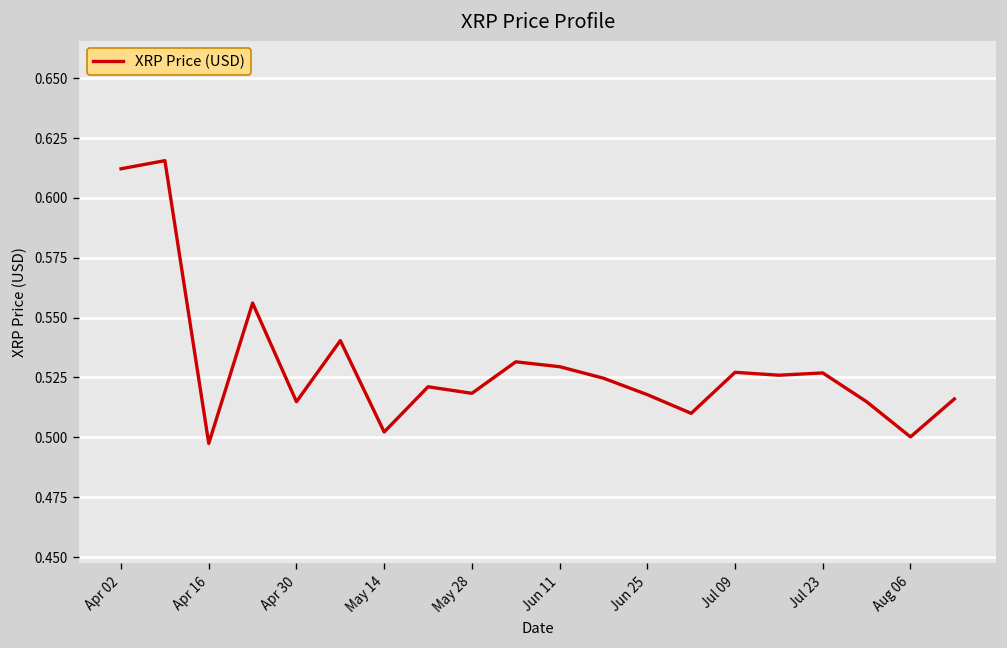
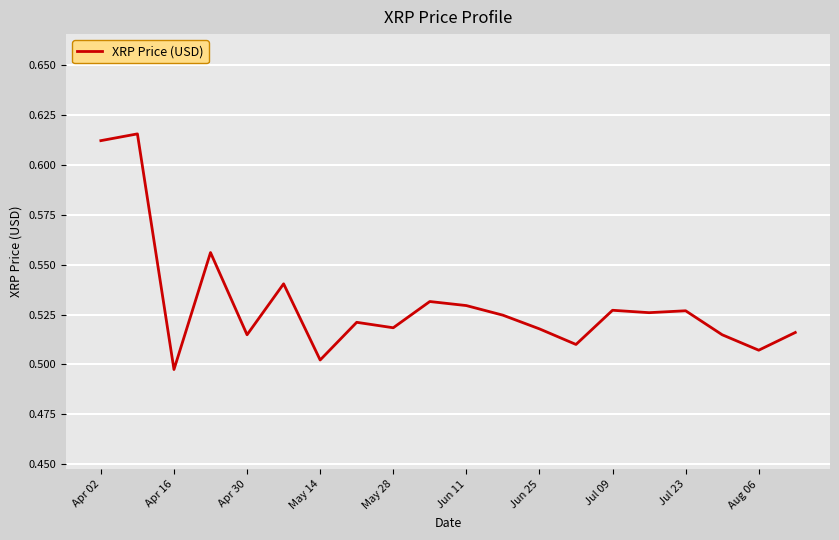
  {
    "Apr 02": 0.612,
    "Apr 16": 0.497,
    "Apr 30": 0.515,
    "May 14": 0.502,
    "May 28": 0.518,
    "Jun 11": 0.529,
    "Jun 25": 0.518,
    "Jul 09": 0.527,
    "Jul 23": 0.527,
-   "Aug 06": 0.500
+   "Aug 06": 0.507
  }
